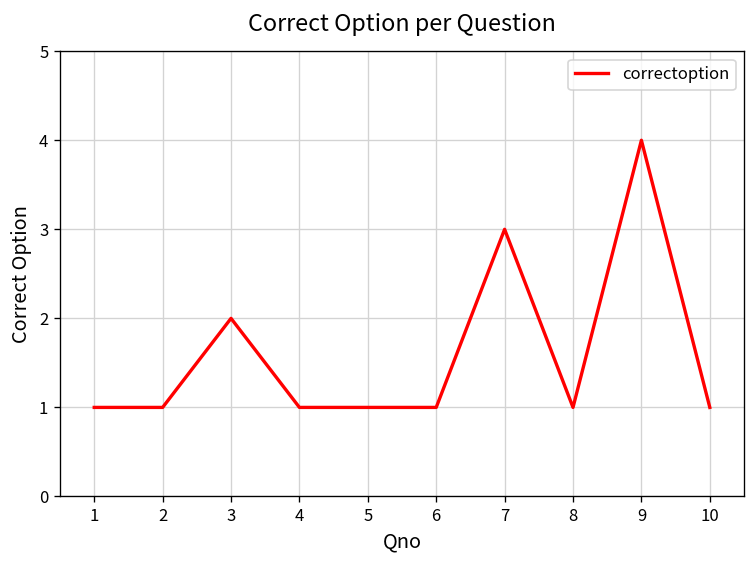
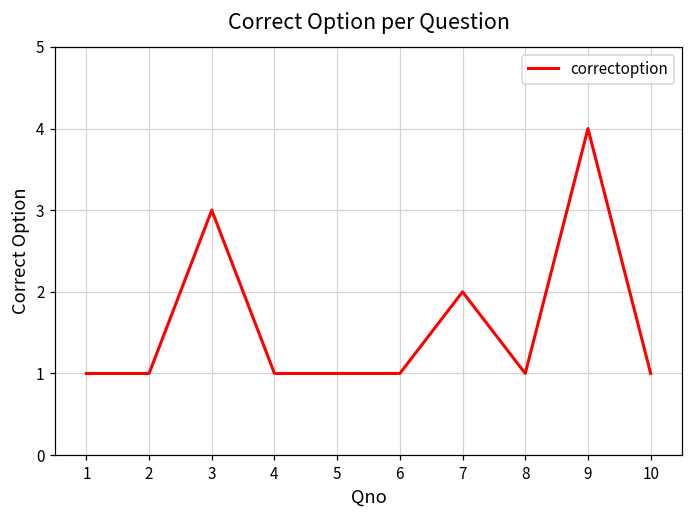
  {
    "1": 1,
    "2": 1,
-   "3": 2,
+   "3": 3,
    "4": 1,
    "5": 1,
    "6": 1,
-   "7": 3,
+   "7": 2,
    "8": 1,
    "9": 4,
    "10": 1
  }
